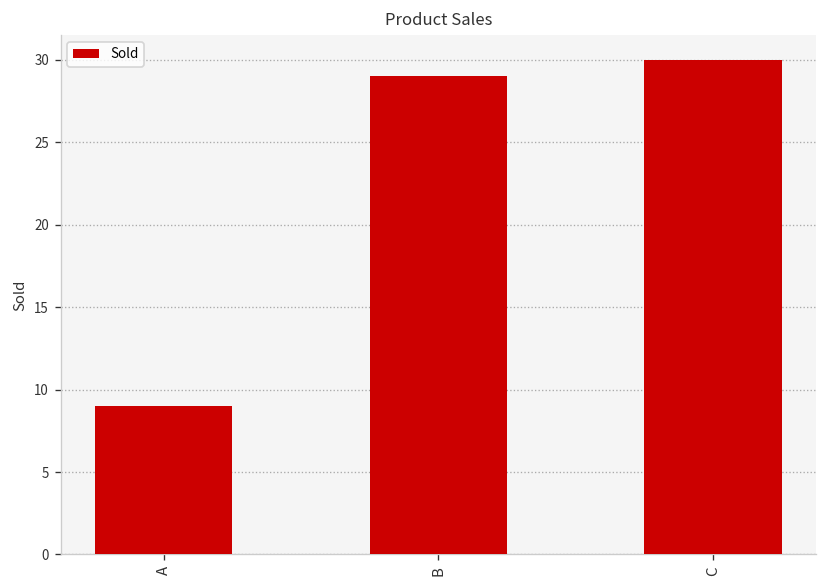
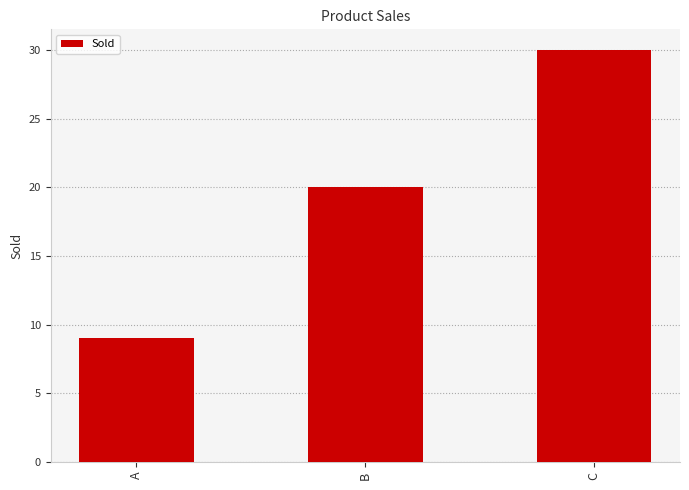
  {
    "A": 9,
-   "B": 29,
+   "B": 20,
    "C": 30
  }
